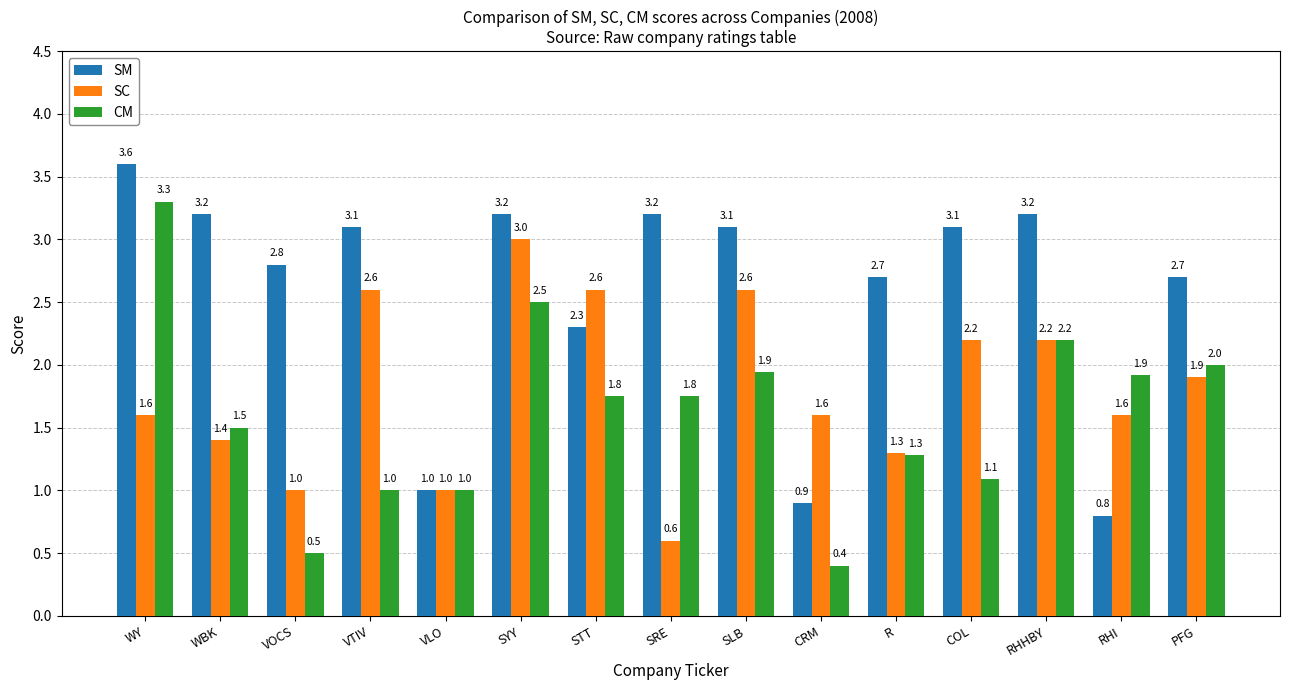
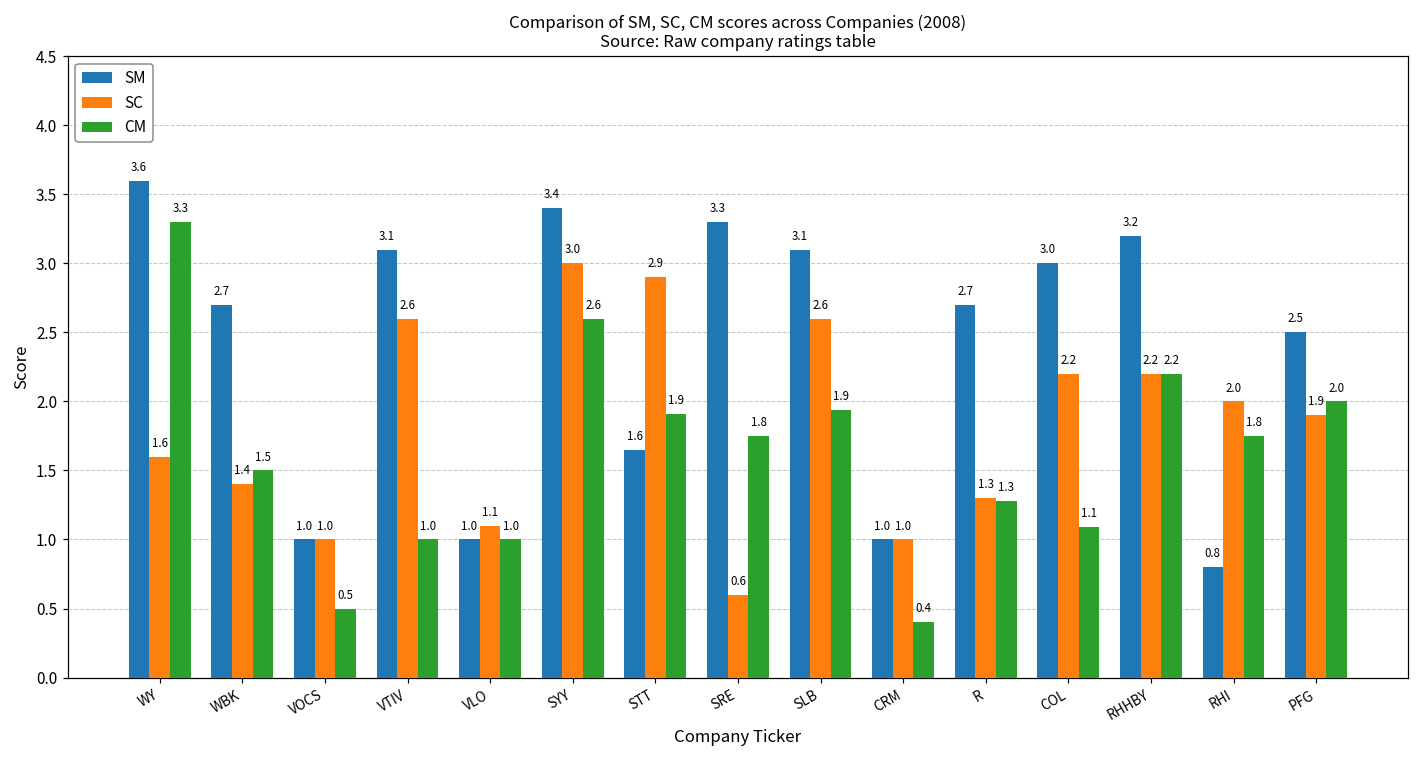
  {
    "SM": {
      "WY": 3.6,
-     "WBK": 3.2,
-     "VOCS": 2.8,
+     "WBK": 2.7,
+     "VOCS": 1.0,
      "VTIV": 3.1,
      "VLO": 1.0,
-     "SYY": 3.2,
-     "STT": 2.3,
-     "SRE": 3.2,
+     "SYY": 3.4,
+     "STT": 1.6,
+     "SRE": 3.3,
      "SLB": 3.1,
-     "CRM": 0.9,
+     "CRM": 1.0,
      "R": 2.7,
-     "COL": 3.1,
+     "COL": 3.0,
      "RHHBY": 3.2,
      "RHI": 0.8,
-     "PFG": 2.7
+     "PFG": 2.5
    },
    "SC": {
      "WY": 1.6,
      "WBK": 1.4,
      "VOCS": 1.0,
      "VTIV": 2.6,
-     "VLO": 1.0,
+     "VLO": 1.1,
      "SYY": 3.0,
-     "STT": 2.6,
+     "STT": 2.9,
      "SRE": 0.6,
      "SLB": 2.6,
-     "CRM": 1.6,
+     "CRM": 1.0,
      "R": 1.3,
      "COL": 2.2,
      "RHHBY": 2.2,
-     "RHI": 1.6,
+     "RHI": 2.0,
      "PFG": 1.9
    },
    "CM": {
      "WY": 3.3,
      "WBK": 1.5,
      "VOCS": 0.5,
      "VTIV": 1.0,
      "VLO": 1.0,
-     "SYY": 2.5,
-     "STT": 1.8,
+     "SYY": 2.6,
+     "STT": 1.9,
      "SRE": 1.8,
      "SLB": 1.9,
      "CRM": 0.4,
      "R": 1.3,
      "COL": 1.1,
      "RHHBY": 2.2,
-     "RHI": 1.9,
+     "RHI": 1.8,
      "PFG": 2.0
    }
  }
